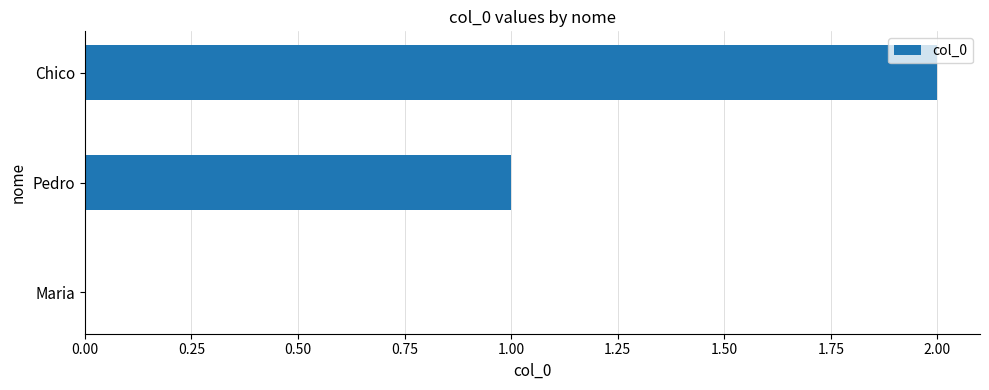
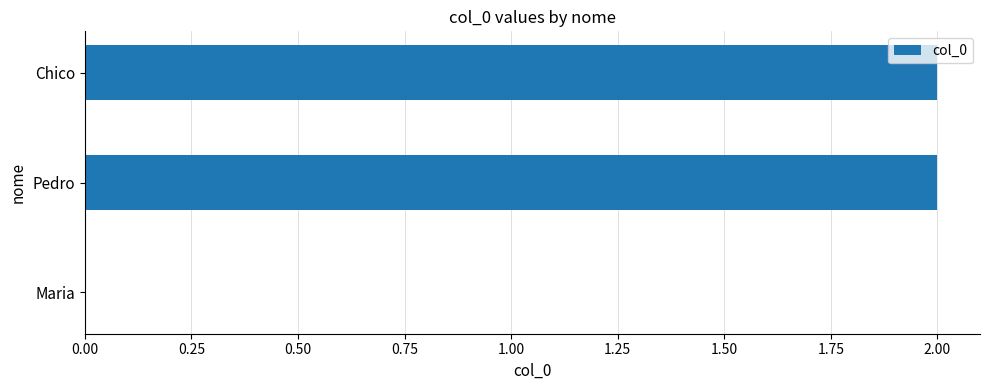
  {
    "Chico": 2,
-   "Pedro": 1,
+   "Pedro": 2,
    "Maria": 0
  }
